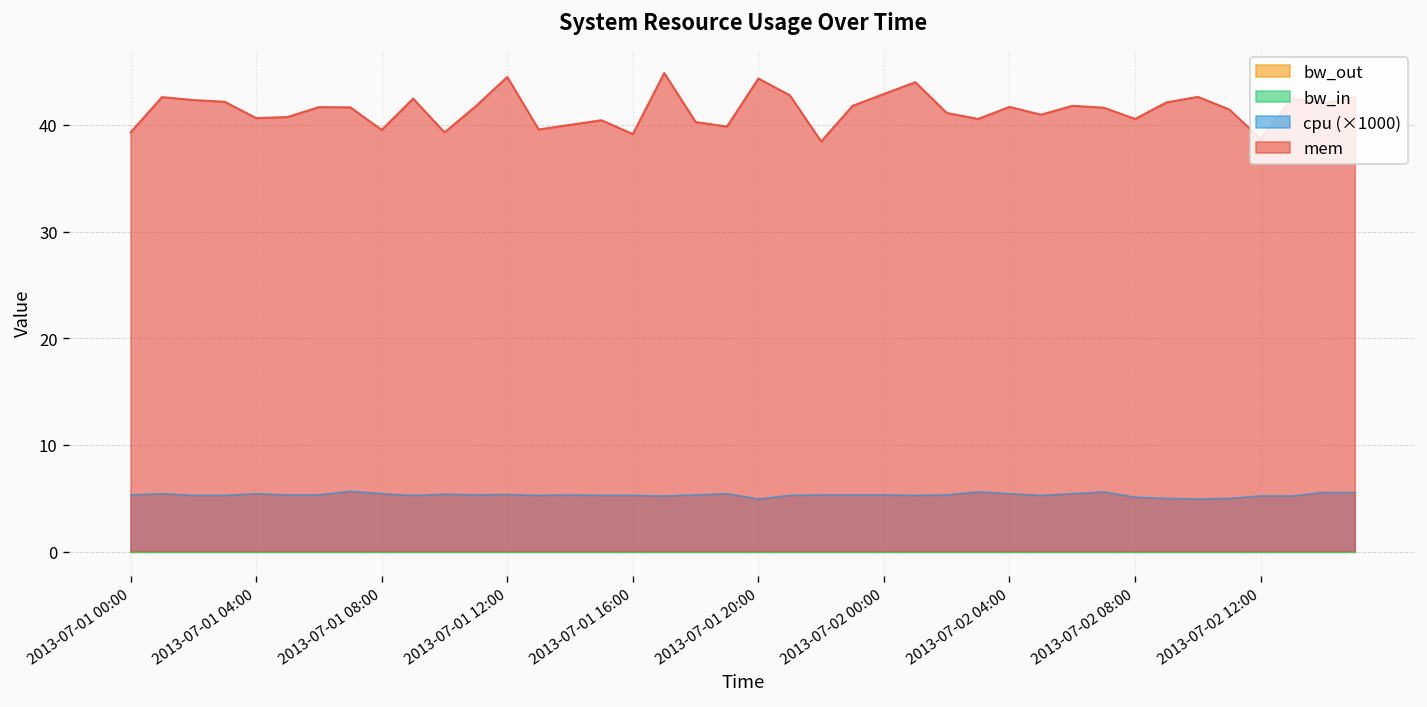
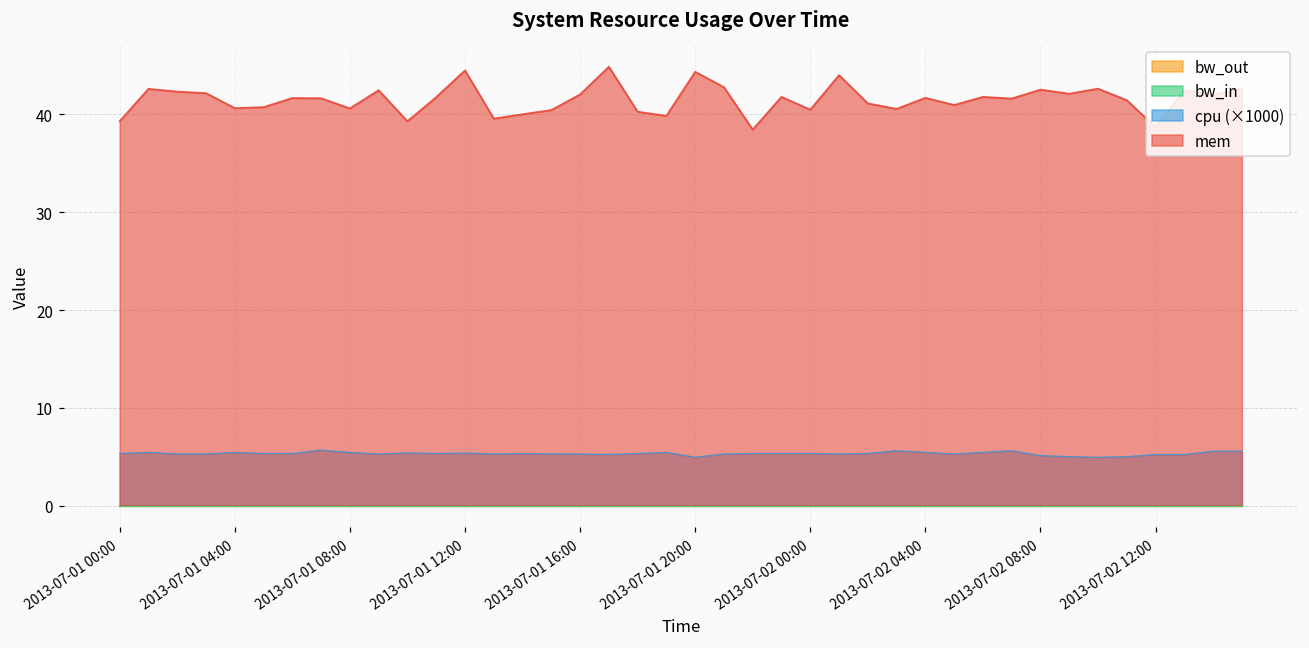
  {
    "bw_in": {
      "2013-07-01 00:00": 0,
      "2013-07-01 04:00": 0,
      "2013-07-01 08:00": 0,
      "2013-07-01 12:00": 0,
      "2013-07-01 16:00": 0,
      "2013-07-01 20:00": 0,
      "2013-07-02 00:00": 0,
      "2013-07-02 04:00": 0,
      "2013-07-02 08:00": 0,
      "2013-07-02 12:00": 0
    },
    "cpu (×1000)": {
      "2013-07-01 00:00": 5,
      "2013-07-01 04:00": 5,
      "2013-07-01 08:00": 5,
      "2013-07-01 12:00": 5,
      "2013-07-01 16:00": 5,
      "2013-07-01 20:00": 5,
      "2013-07-02 00:00": 5,
      "2013-07-02 04:00": 5,
      "2013-07-02 08:00": 5,
      "2013-07-02 12:00": 5
    },
    "mem": {
      "2013-07-01 00:00": 39,
      "2013-07-01 04:00": 41,
-     "2013-07-01 08:00": 40,
+     "2013-07-01 08:00": 41,
      "2013-07-01 12:00": 45,
-     "2013-07-01 16:00": 39,
+     "2013-07-01 16:00": 42,
      "2013-07-01 20:00": 44,
-     "2013-07-02 00:00": 43,
+     "2013-07-02 00:00": 40,
      "2013-07-02 04:00": 42,
-     "2013-07-02 08:00": 41
+     "2013-07-02 08:00": 43
    }
  }
